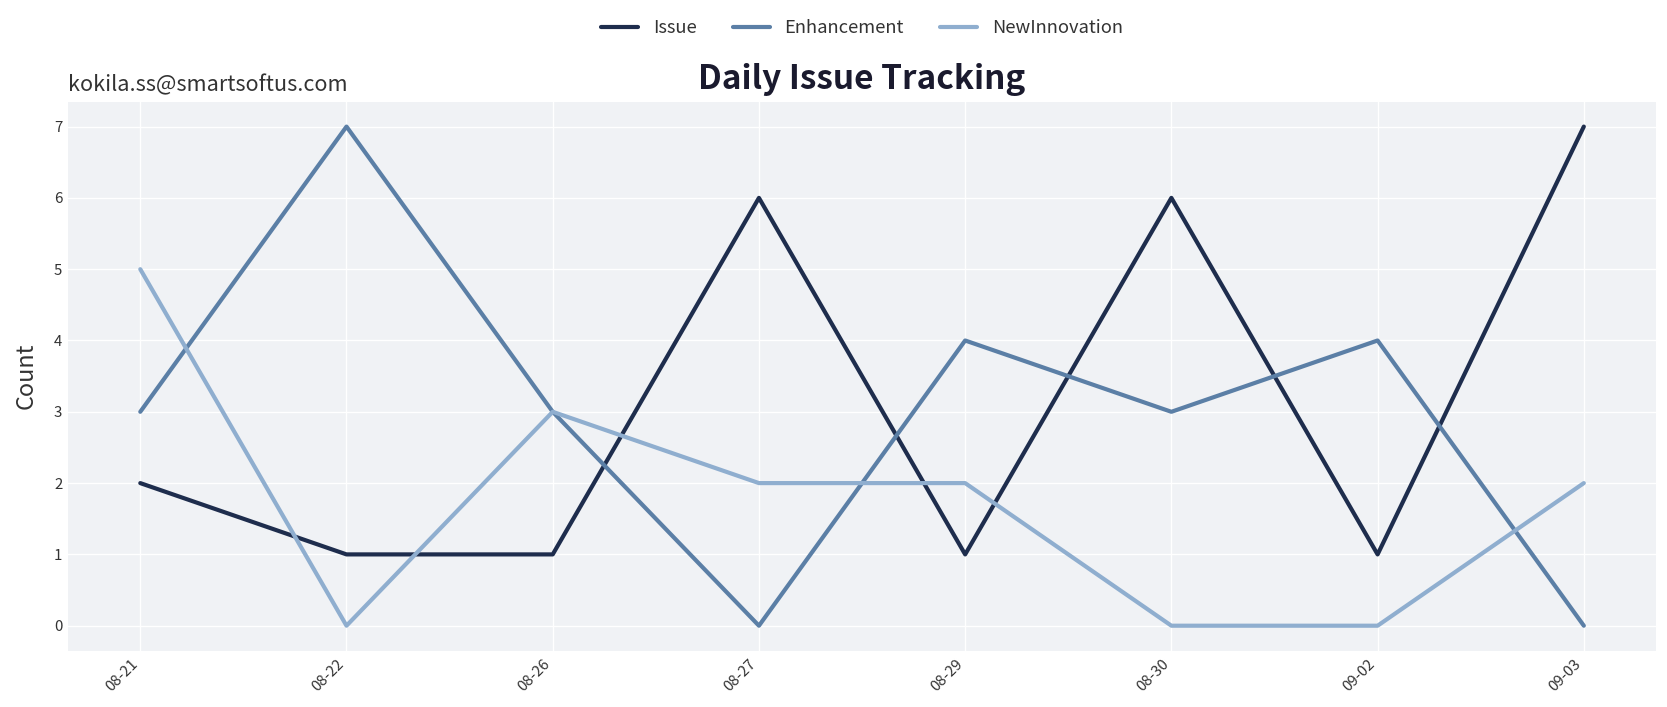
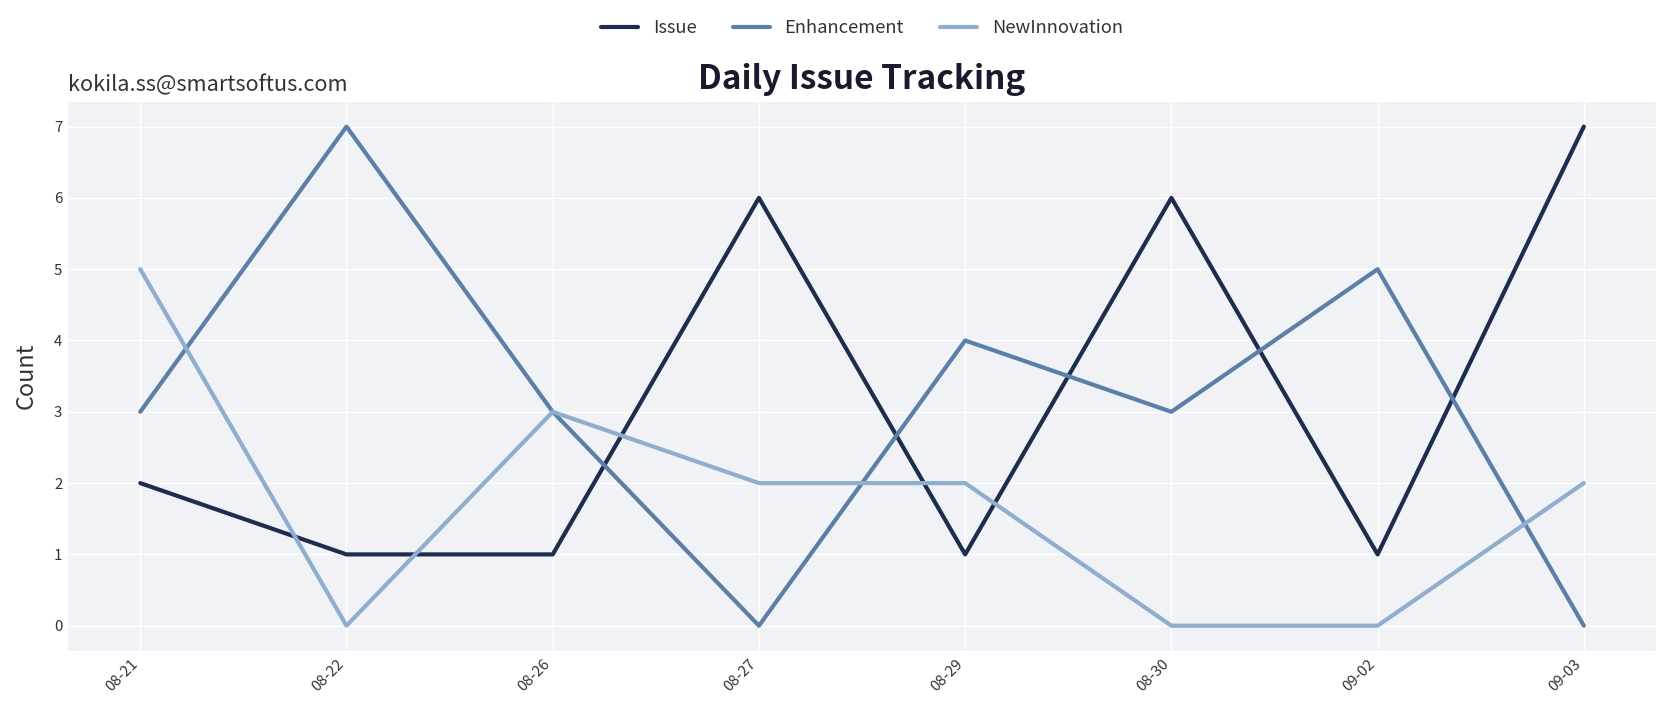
  {
    "Issue": {
      "08-21": 2,
      "08-22": 1,
      "08-26": 1,
      "08-27": 6,
      "08-29": 1,
      "08-30": 6,
      "09-02": 1,
      "09-03": 7
    },
    "Enhancement": {
      "08-21": 3,
      "08-22": 7,
      "08-27": 0,
      "08-29": 4,
      "08-30": 3,
-     "09-02": 4,
+     "09-02": 5,
      "09-03": 0
    },
    "NewInnovation": {
      "08-21": 5,
      "08-22": 0,
      "08-27": 2,
      "08-29": 2,
      "08-30": 0,
      "09-02": 0,
      "09-03": 2
    }
  }
